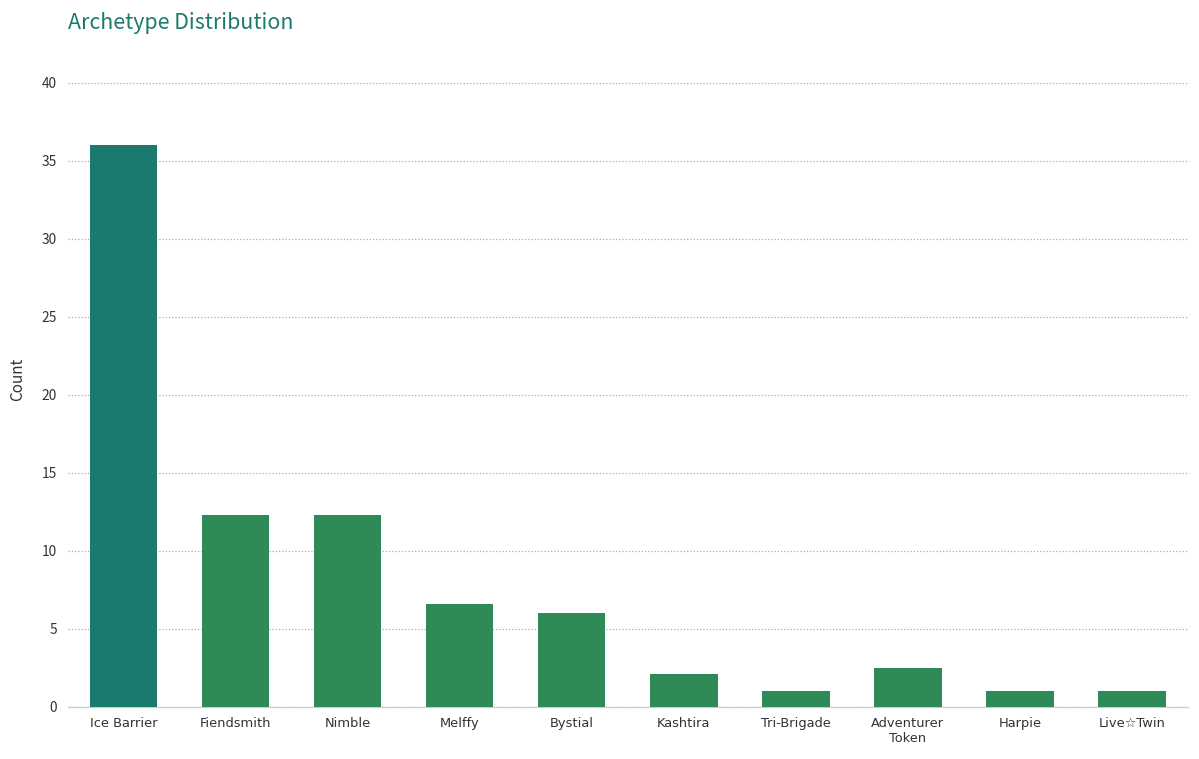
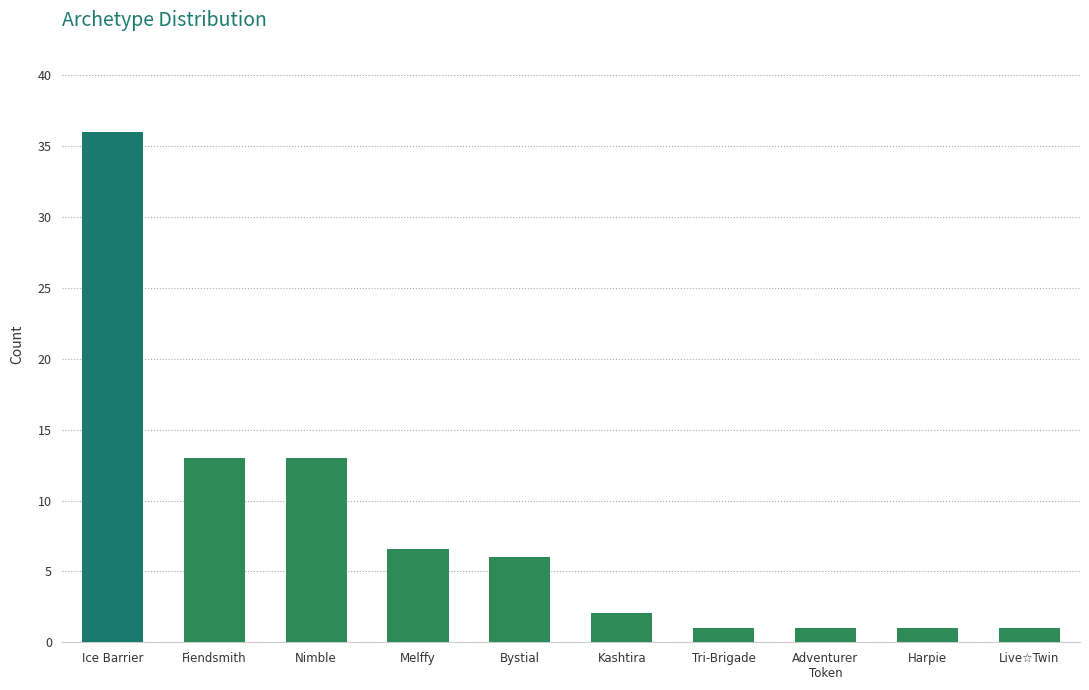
  {
    "Ice Barrier": 36.0,
-   "Fiendsmith": 12.3,
-   "Nimble": 12.3,
+   "Fiendsmith": 13.0,
+   "Nimble": 13.0,
    "Melffy": 6.6,
    "Bystial": 6.0,
    "Kashtira": 2.1,
    "Tri-Brigade": 1.0,
-   "Adventurer Token": 2.5,
+   "Adventurer Token": 1.0,
    "Harpie": 1.0,
    "Live☆Twin": 1.0
  }
